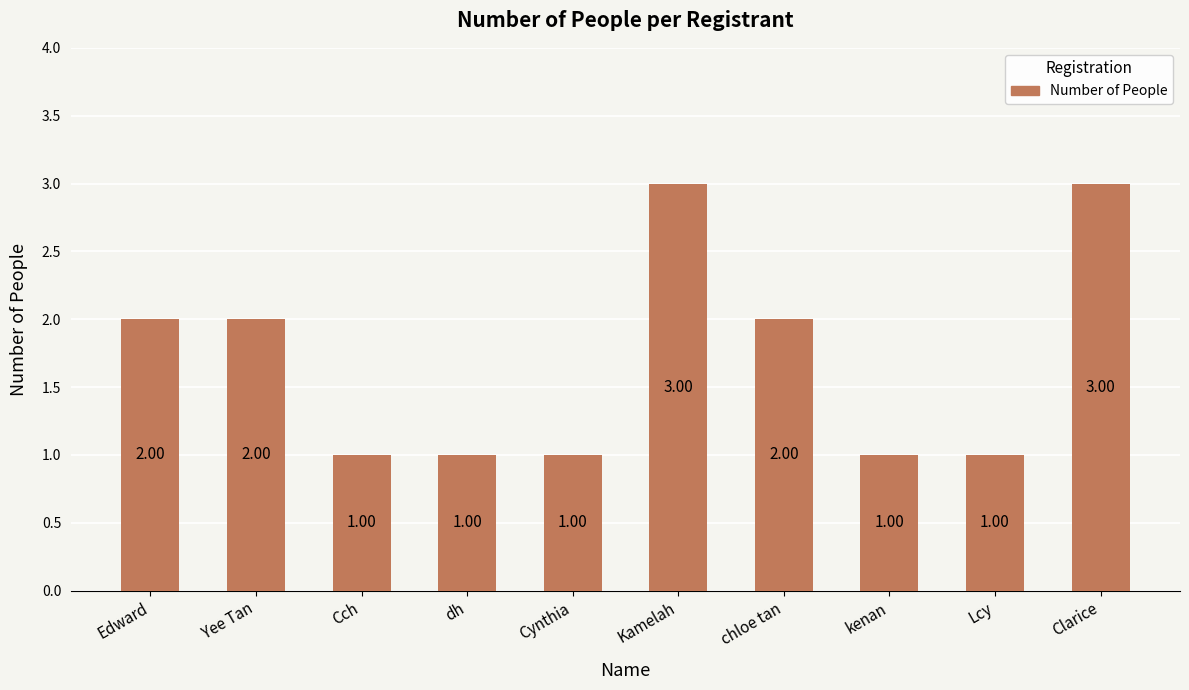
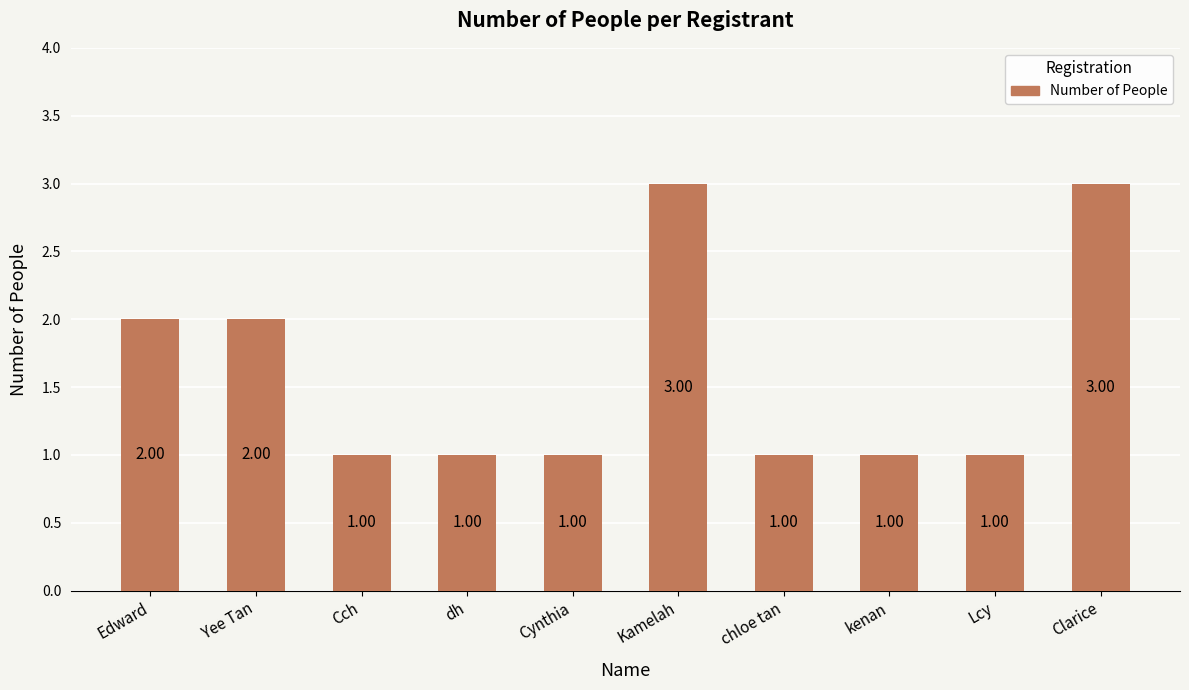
  {
    "Edward": 2.00,
    "Yee Tan": 2.00,
    "Cch": 1.00,
    "dh": 1.00,
    "Cynthia": 1.00,
    "Kamelah": 3.00,
-   "chloe tan": 2.00,
+   "chloe tan": 1.00,
    "kenan": 1.00,
    "Lcy": 1.00,
    "Clarice": 3.00
  }
